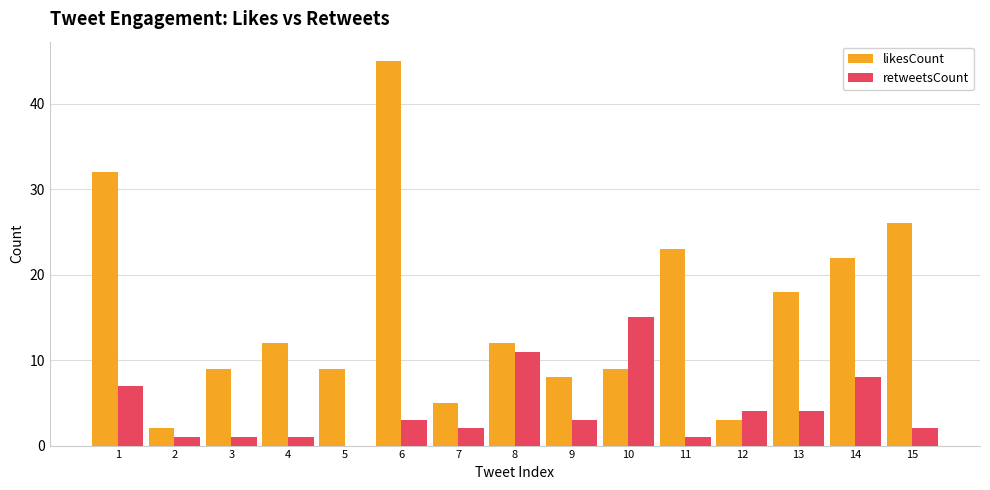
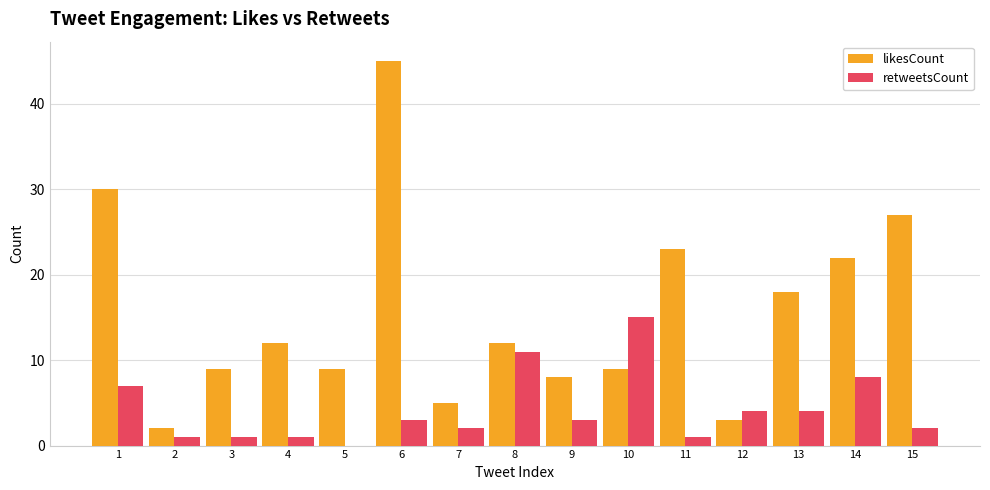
  {
    "likesCount": {
-     "1": 32,
+     "1": 30,
      "2": 2,
      "3": 9,
      "4": 12,
      "5": 9,
      "6": 45,
      "7": 5,
      "8": 12,
      "9": 8,
      "10": 9,
      "11": 23,
      "12": 3,
      "13": 18,
      "14": 22,
-     "15": 26
+     "15": 27
    },
    "retweetsCount": {
      "1": 7,
      "2": 1,
      "3": 1,
      "4": 1,
      "5": 0,
      "6": 3,
      "7": 2,
      "8": 11,
      "9": 3,
      "10": 15,
      "11": 1,
      "12": 4,
      "13": 4,
      "14": 8,
      "15": 2
    }
  }
